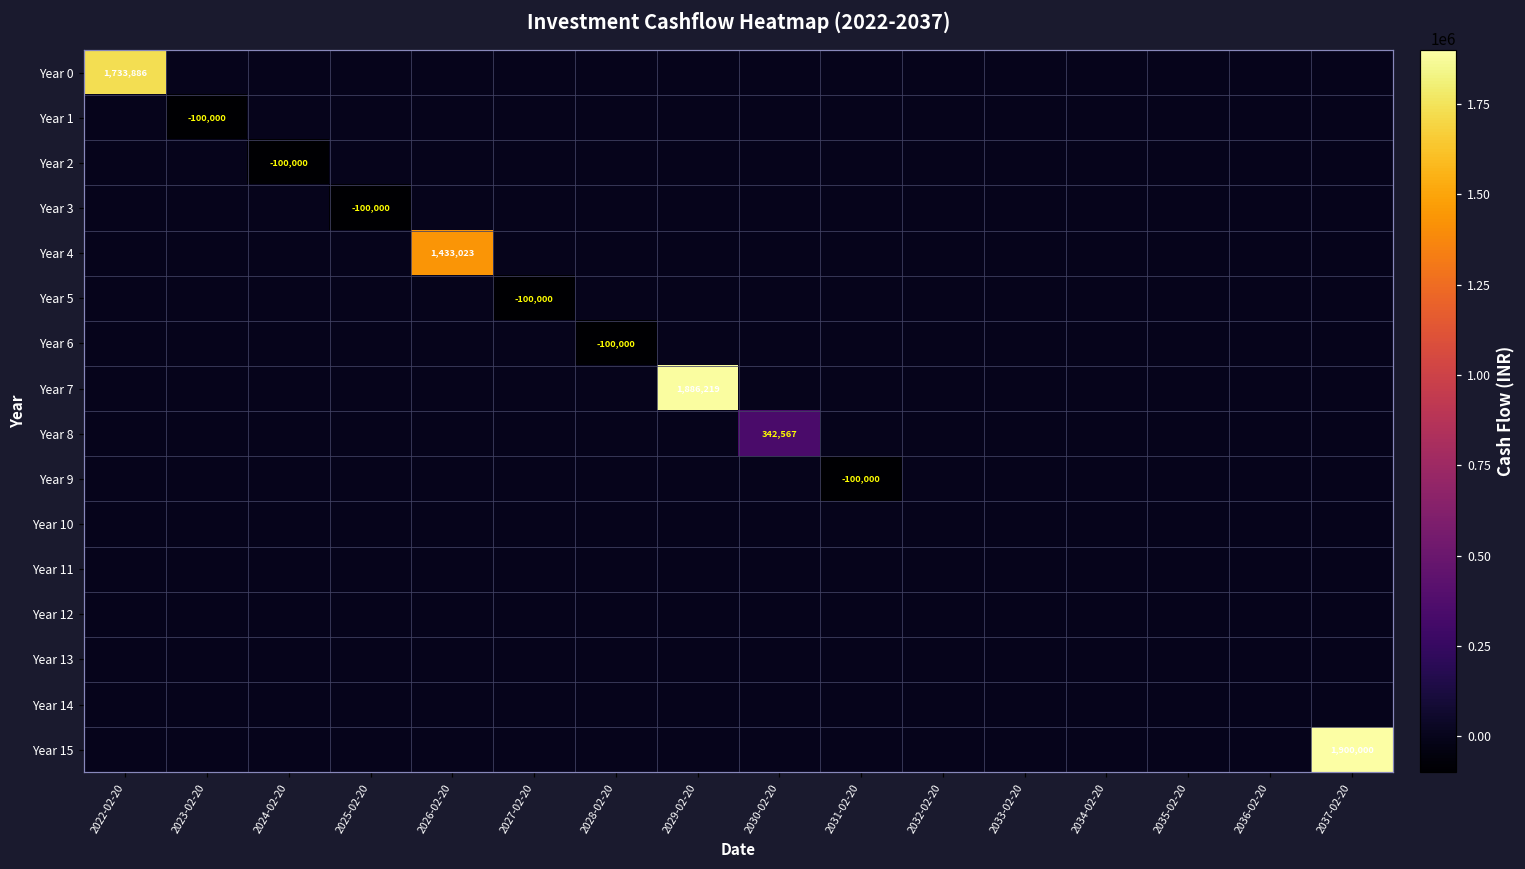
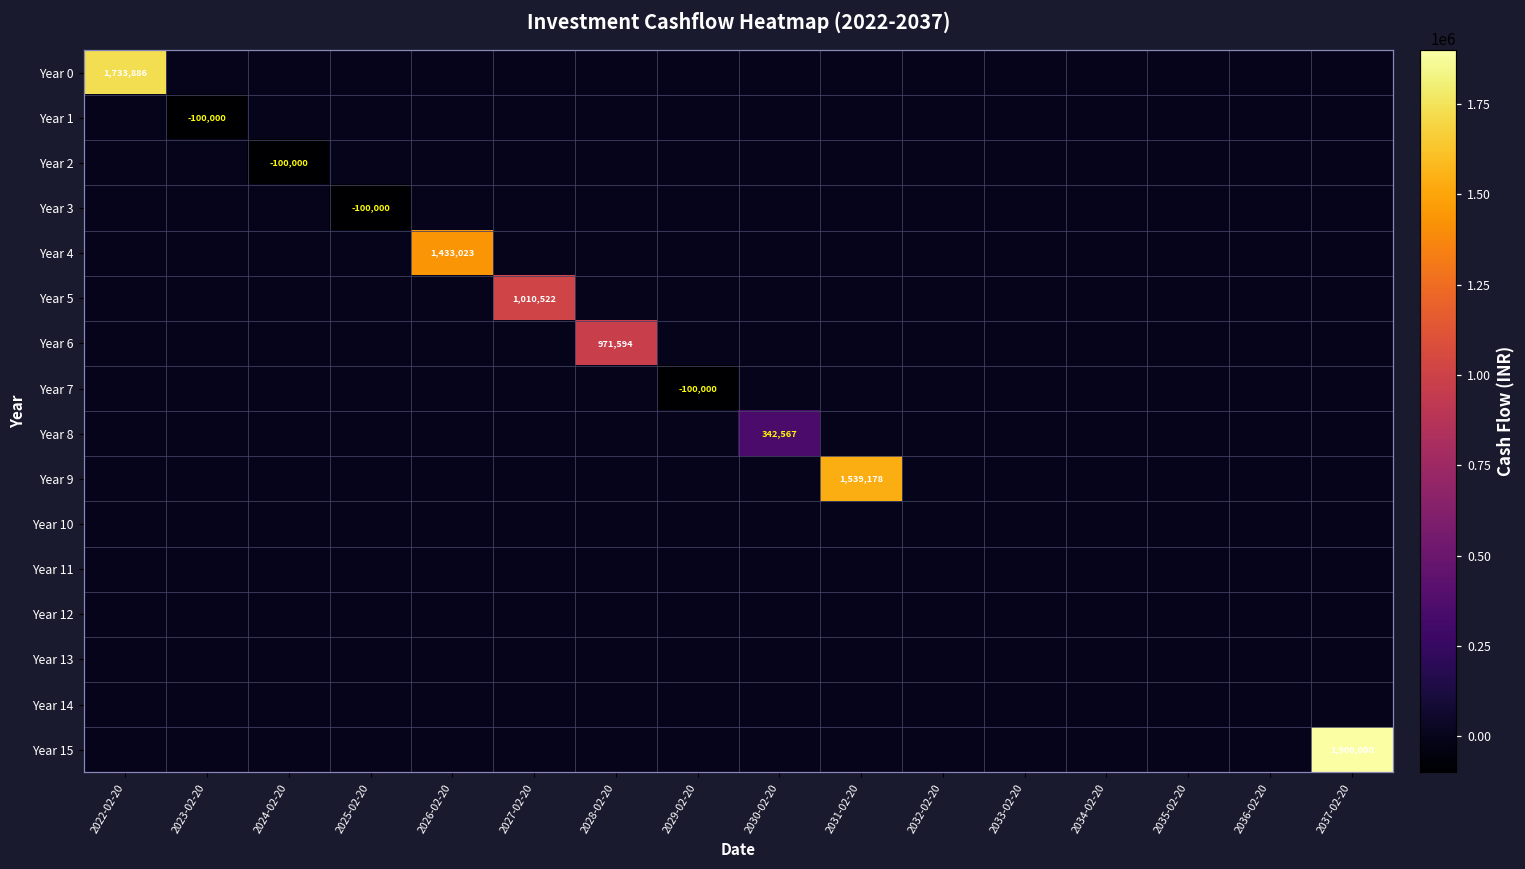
  {
    "Year 0": {
      "2022-02-20": "1,733,886"
    },
    "Year 1": {
      "2023-02-20": "-100,000"
    },
    "Year 2": {
      "2024-02-20": "-100,000"
    },
    "Year 3": {
      "2025-02-20": "-100,000"
    },
    "Year 4": {
      "2026-02-20": "1,433,023"
    },
    "Year 5": {
-     "2027-02-20": "-100,000"
+     "2027-02-20": "1,010,522"
    },
    "Year 6": {
-     "2028-02-20": "-100,000"
+     "2028-02-20": "971,594"
    },
    "Year 7": {
-     "2029-02-20": "1,886,219"
+     "2029-02-20": "-100,000"
    },
    "Year 8": {
      "2030-02-20": "342,567"
    },
    "Year 9": {
-     "2031-02-20": "-100,000"
+     "2031-02-20": "1,539,178"
    },
    "Year 15": {
      "2037-02-20": "1,900,000"
    }
  }
